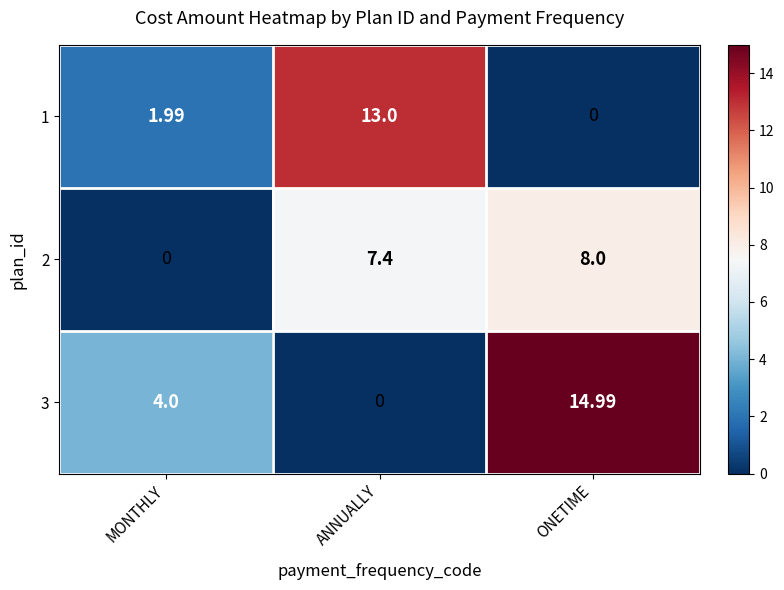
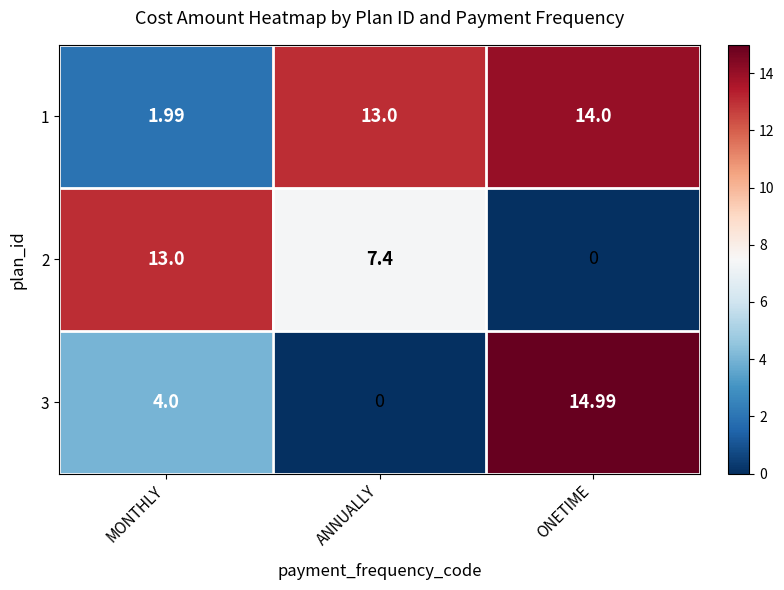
  {
    "1": {
      "MONTHLY": 1.99,
      "ANNUALLY": 13.0,
-     "ONETIME": 0
+     "ONETIME": 14.0
    },
    "2": {
-     "MONTHLY": 0,
+     "MONTHLY": 13.0,
      "ANNUALLY": 7.4,
-     "ONETIME": 8.0
+     "ONETIME": 0
    },
    "3": {
      "MONTHLY": 4.0,
      "ANNUALLY": 0,
      "ONETIME": 14.99
    }
  }
